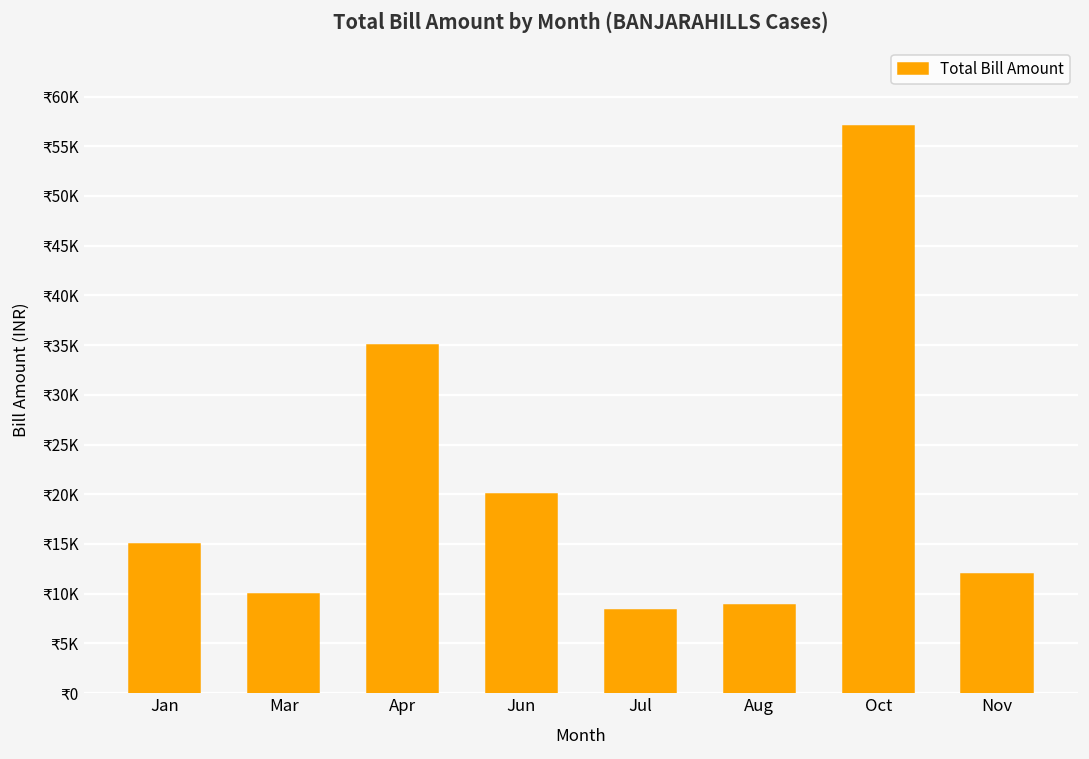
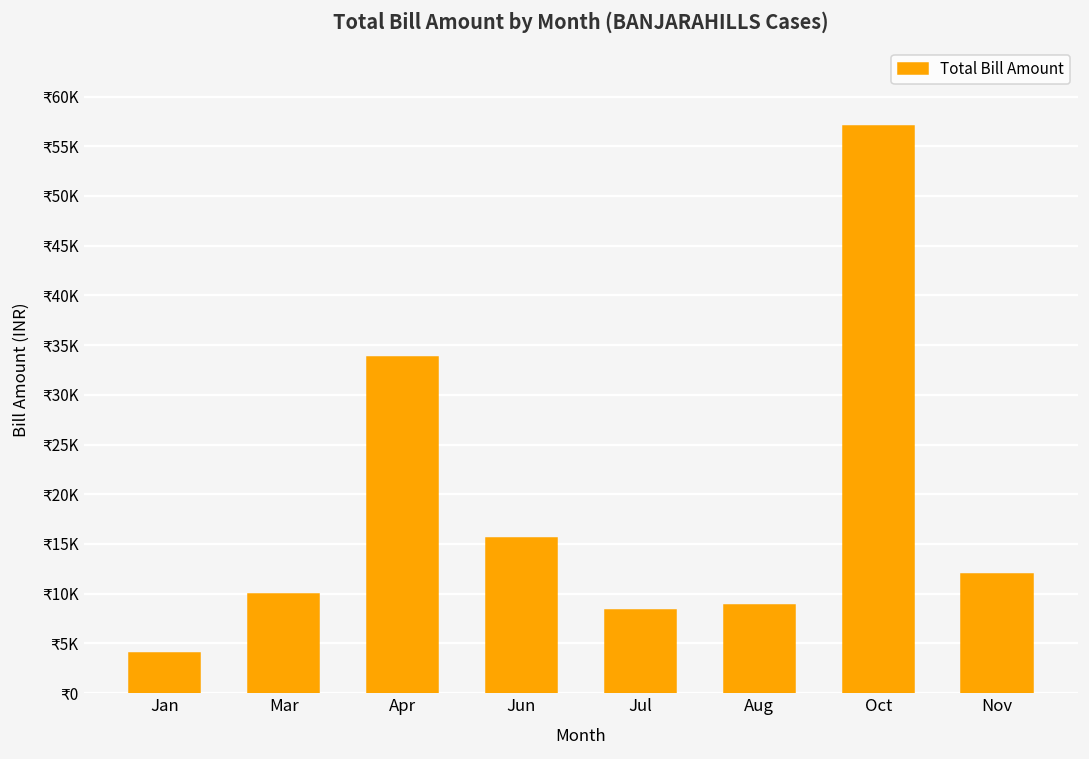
  {
-   "Jan": "₹15000",
+   "Jan": "₹4000",
    "Mar": "₹10000",
-   "Apr": "₹35000",
-   "Jun": "₹20000",
+   "Apr": "₹34000",
+   "Jun": "₹16000",
    "Jul": "₹8000",
    "Aug": "₹9000",
    "Oct": "₹57000",
    "Nov": "₹12000"
  }
